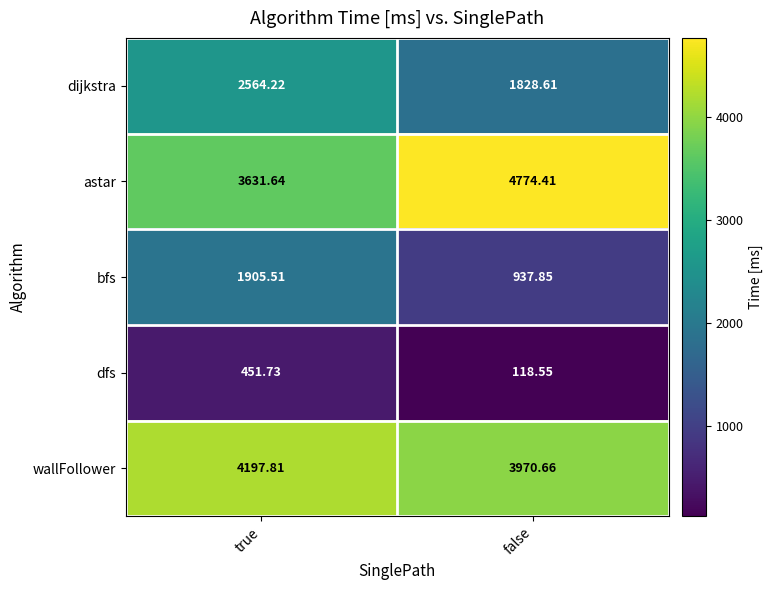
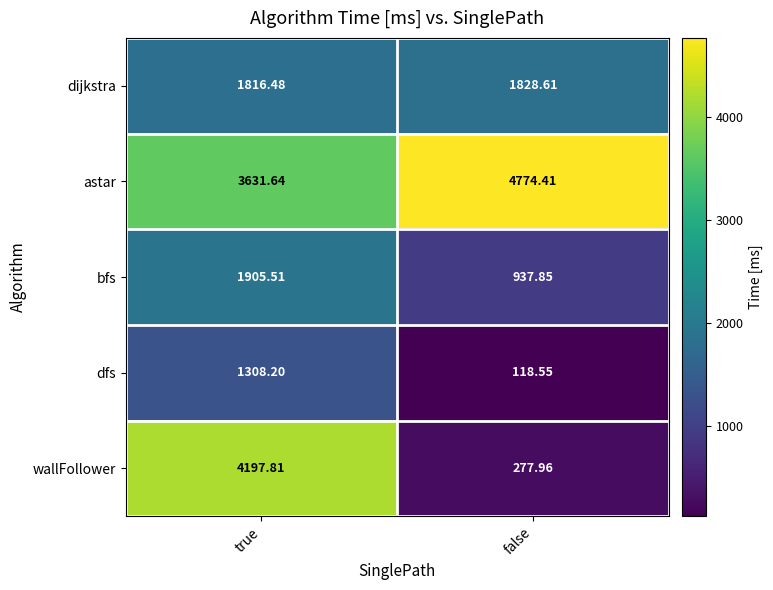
  {
    "dijkstra": {
-     "true": 2564.22,
+     "true": 1816.48,
      "false": 1828.61
    },
    "astar": {
      "true": 3631.64,
      "false": 4774.41
    },
    "bfs": {
      "true": 1905.51,
      "false": 937.85
    },
    "dfs": {
-     "true": 451.73,
+     "true": 1308.20,
      "false": 118.55
    },
    "wallFollower": {
      "true": 4197.81,
-     "false": 3970.66
+     "false": 277.96
    }
  }
